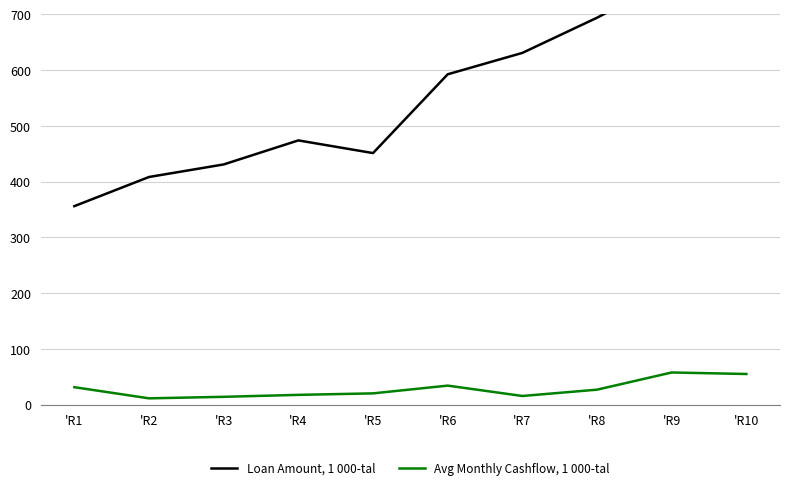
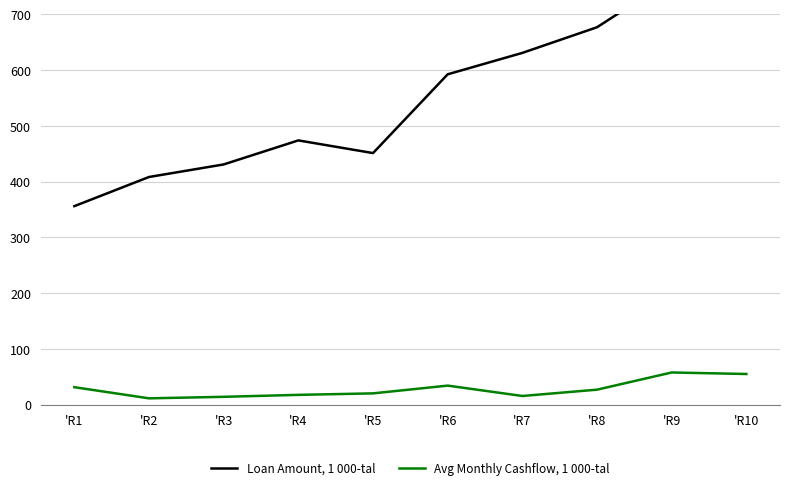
  {
    "Loan Amount, 1 000-tal": {
      "'R1": 360,
      "'R2": 410,
      "'R3": 430,
      "'R4": 470,
      "'R5": 450,
      "'R6": 590,
      "'R7": 630,
-     "'R8": 690
+     "'R8": 680
    },
    "Avg Monthly Cashflow, 1 000-tal": {
      "'R1": 30,
      "'R2": 10,
      "'R3": 10,
      "'R4": 20,
      "'R5": 20,
      "'R6": 30,
      "'R7": 20,
      "'R8": 30,
      "'R9": 60,
      "'R10": 60
    }
  }
